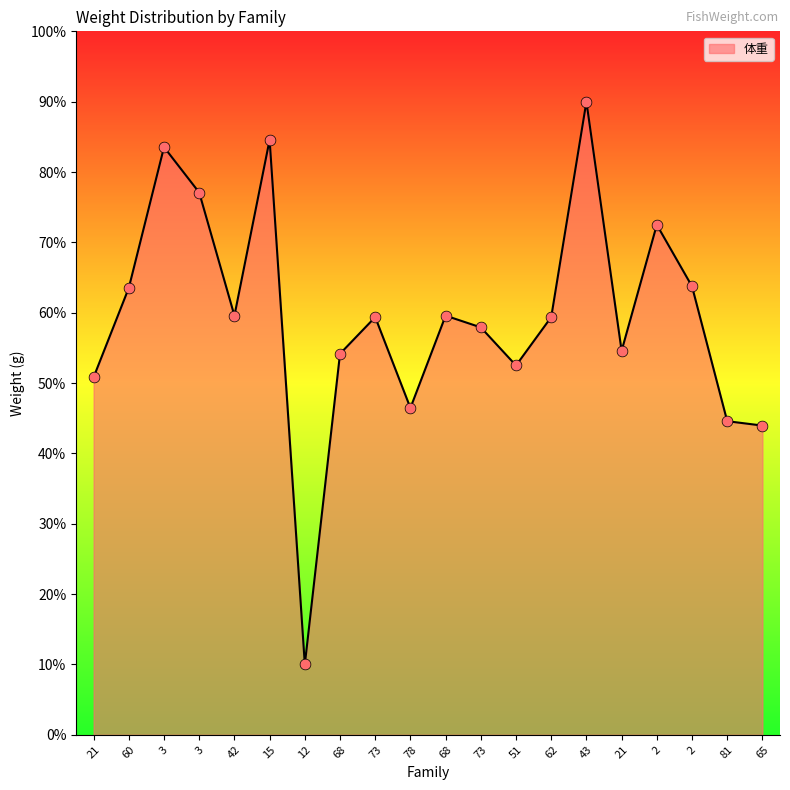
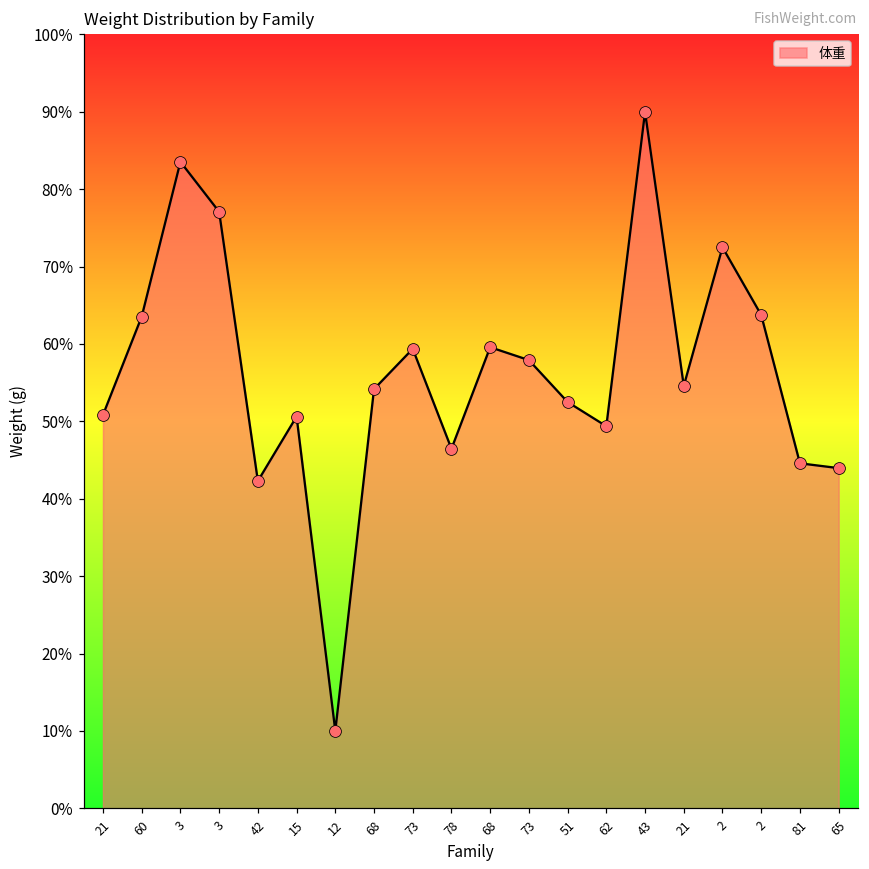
  {
    "60": "64%",
-   "42": "60%",
-   "15": "85%",
+   "42": "42%",
+   "15": "51%",
    "12": "10%",
    "78": "46%",
    "51": "53%",
-   "62": "59%",
+   "62": "49%",
    "43": "90%",
    "81": "45%",
    "65": "44%"
  }
